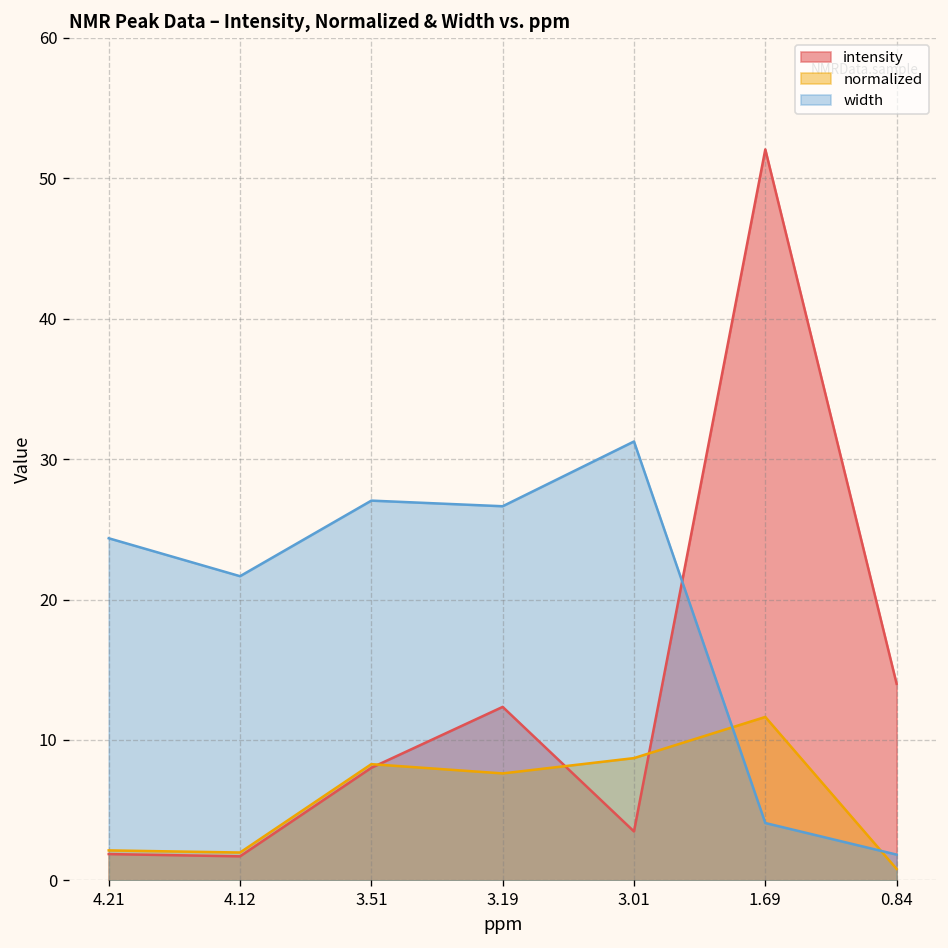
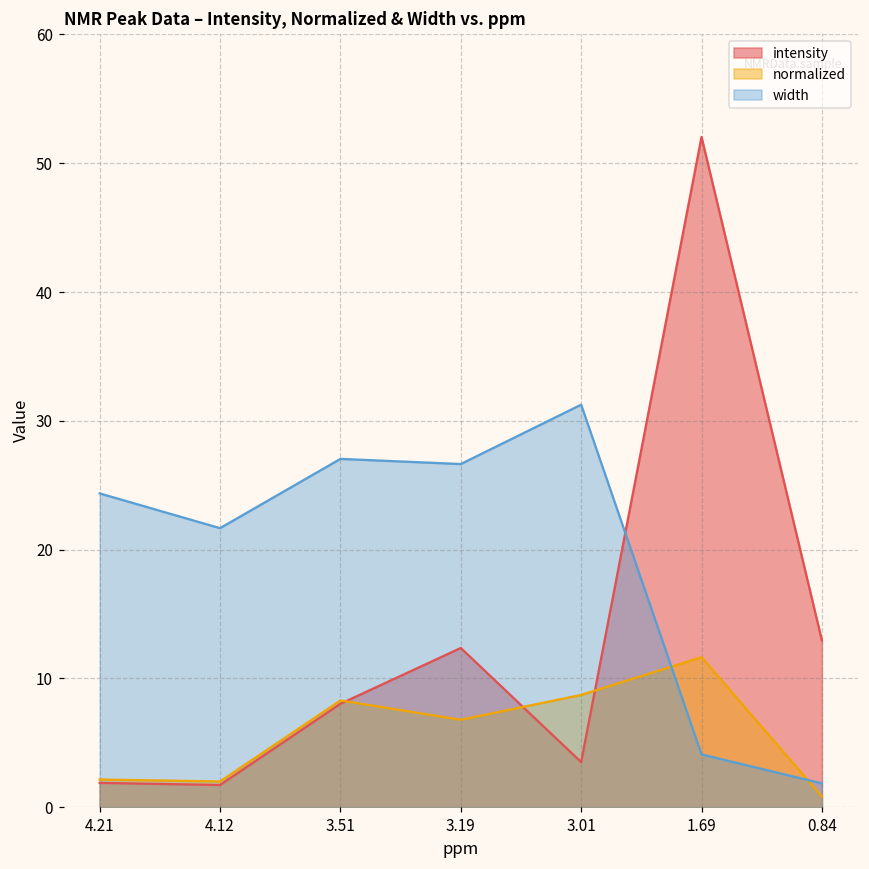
  {
    "intensity": {
      "4.21": 1.9,
      "4.12": 1.7,
      "3.51": 8.0,
      "3.19": 12.4,
      "3.01": 3.5,
      "1.69": 52.0,
-     "0.84": 14.0
+     "0.84": 12.9
    },
    "normalized": {
      "4.21": 2.1,
      "4.12": 2.0,
      "3.51": 8.3,
-     "3.19": 7.6,
+     "3.19": 6.8,
      "3.01": 8.7,
      "1.69": 11.6,
      "0.84": 0.8
    },
    "width": {
      "4.21": 24.4,
      "4.12": 21.7,
      "3.51": 27.0,
      "3.19": 26.6,
      "3.01": 31.3,
      "1.69": 4.1,
      "0.84": 1.8
    }
  }
